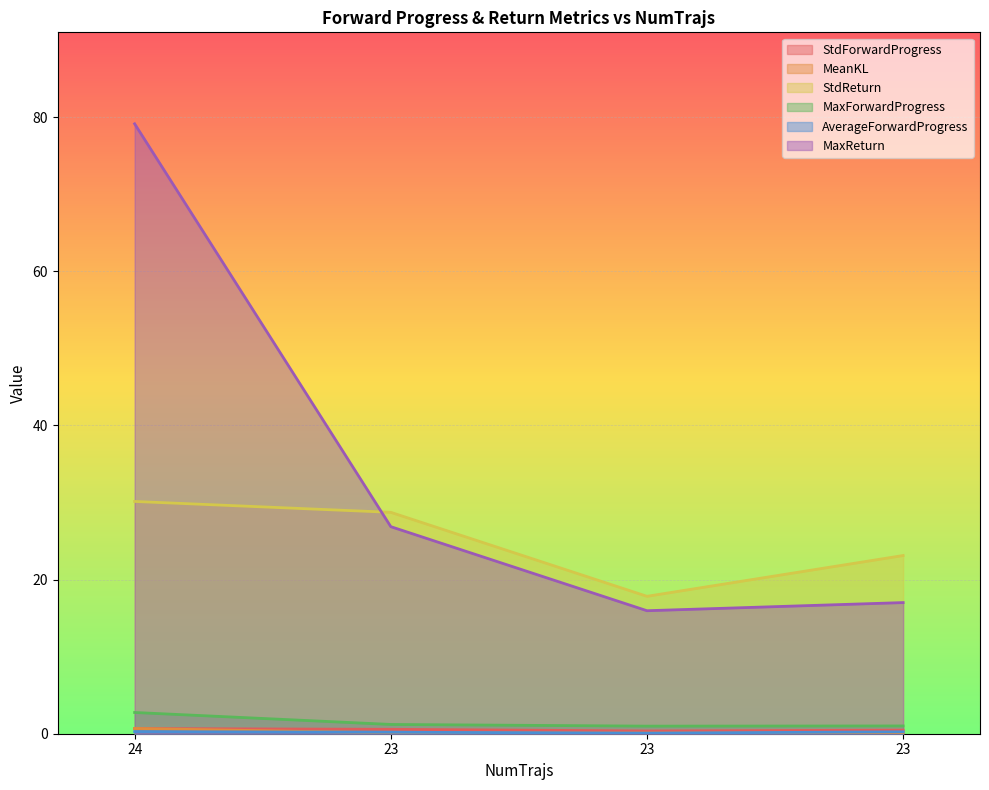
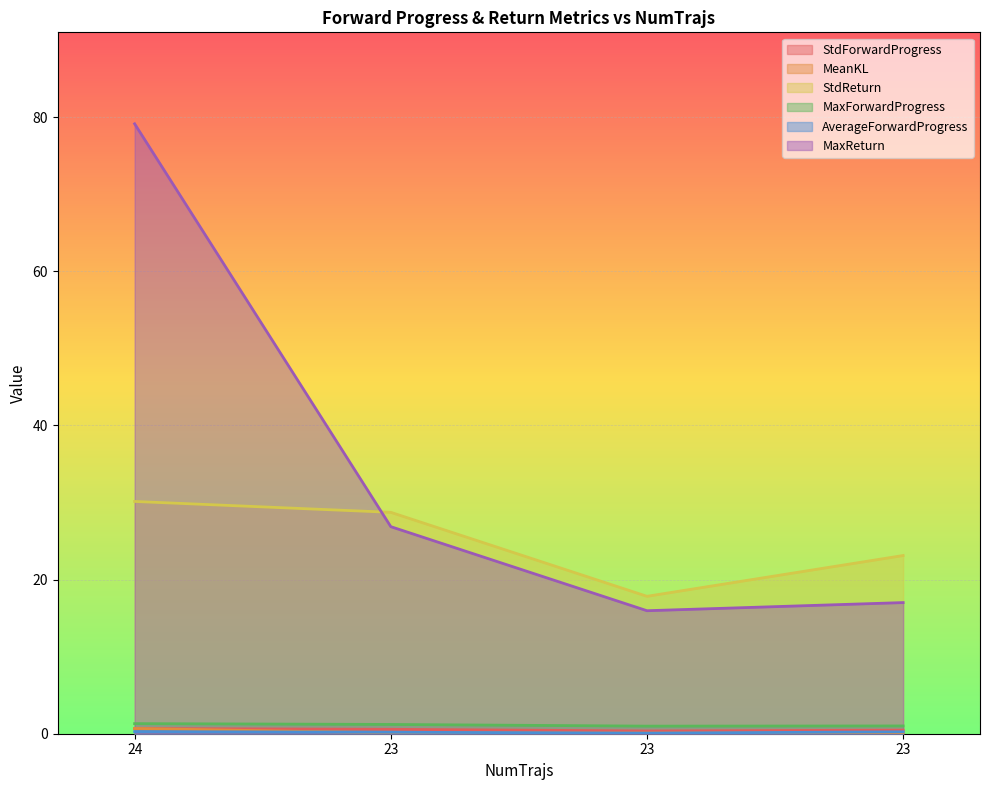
  {
    "MaxForwardProgress": {
-     "24": 3
+     "24": 1
    },
    "AverageForwardProgress": {
      "24": 0
    },
    "MaxReturn": {
      "24": 79
    }
  }
